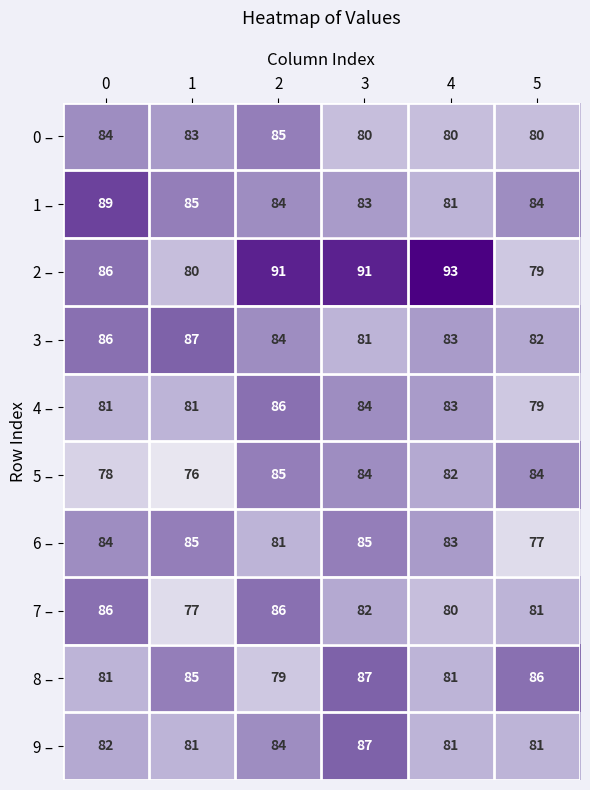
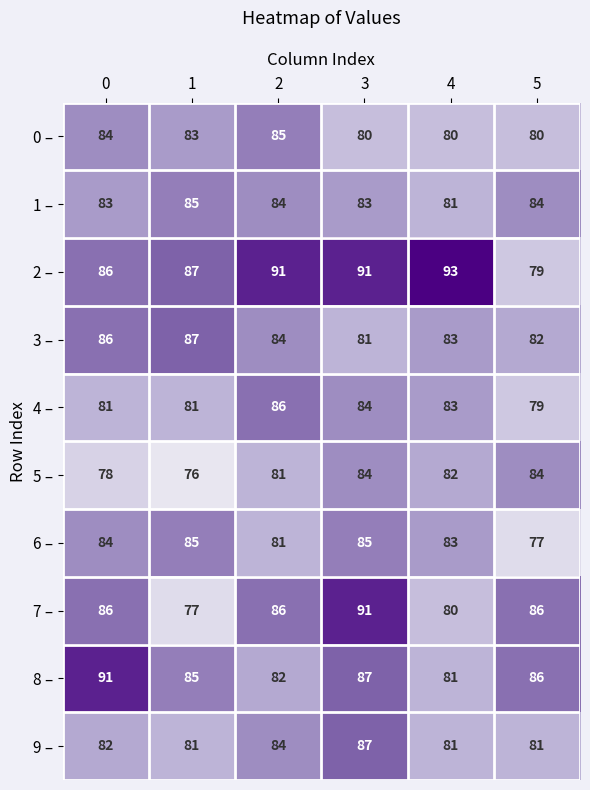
  {
    "0 –": {
      "0": 84,
      "1": 83,
      "2": 85,
      "3": 80,
      "4": 80,
      "5": 80
    },
    "1 –": {
-     "0": 89,
+     "0": 83,
      "1": 85,
      "2": 84,
      "3": 83,
      "4": 81,
      "5": 84
    },
    "2 –": {
      "0": 86,
-     "1": 80,
+     "1": 87,
      "2": 91,
      "3": 91,
      "4": 93,
      "5": 79
    },
    "3 –": {
      "0": 86,
      "1": 87,
      "2": 84,
      "3": 81,
      "4": 83,
      "5": 82
    },
    "4 –": {
      "0": 81,
      "1": 81,
      "2": 86,
      "3": 84,
      "4": 83,
      "5": 79
    },
    "5 –": {
      "0": 78,
      "1": 76,
-     "2": 85,
+     "2": 81,
      "3": 84,
      "4": 82,
      "5": 84
    },
    "6 –": {
      "0": 84,
      "1": 85,
      "2": 81,
      "3": 85,
      "4": 83,
      "5": 77
    },
    "7 –": {
      "0": 86,
      "1": 77,
      "2": 86,
-     "3": 82,
+     "3": 91,
      "4": 80,
-     "5": 81
+     "5": 86
    },
    "8 –": {
-     "0": 81,
+     "0": 91,
      "1": 85,
-     "2": 79,
+     "2": 82,
      "3": 87,
      "4": 81,
      "5": 86
    },
    "9 –": {
      "0": 82,
      "1": 81,
      "2": 84,
      "3": 87,
      "4": 81,
      "5": 81
    }
  }
